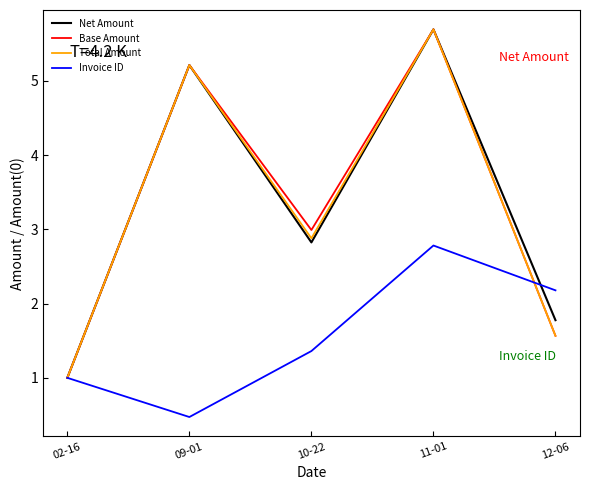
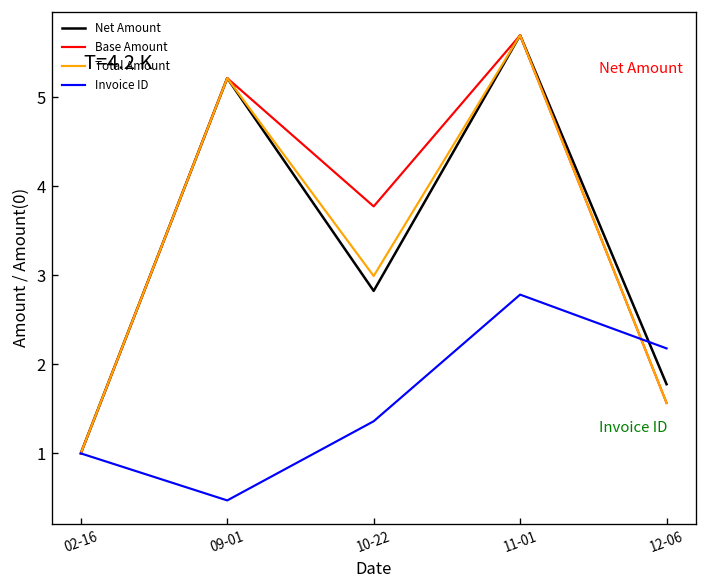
  {
    "Net Amount": {
      "10-22": 2.8,
      "12-06": 1.8
    },
    "Base Amount": {
-     "10-22": 3.0
+     "10-22": 3.8
    },
    "Total Amount": {
-     "10-22": 2.9
+     "10-22": 3.0
    },
    "Invoice ID": {
      "09-01": 0.5,
      "10-22": 1.4,
      "11-01": 2.8,
      "12-06": 2.2
    }
  }
